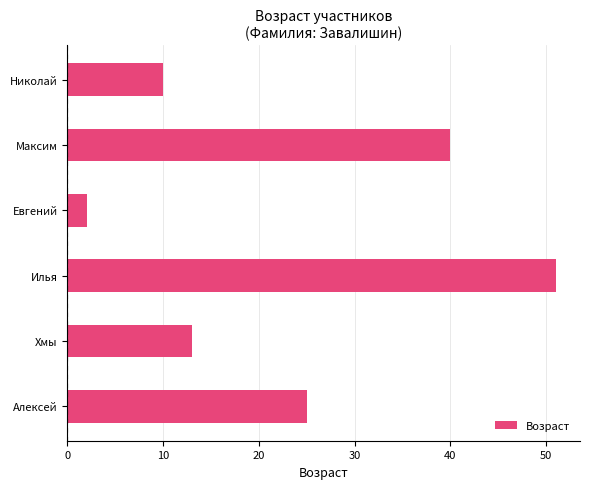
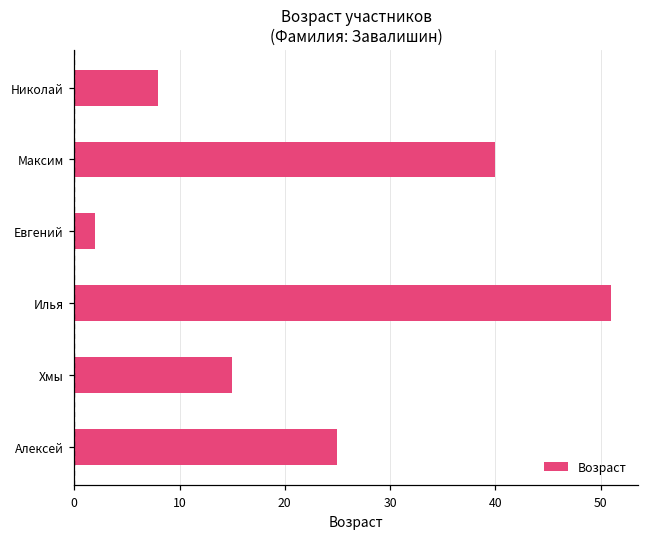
  {
-   "Николай": 10,
+   "Николай": 8,
    "Максим": 40,
    "Евгений": 2,
    "Илья": 51,
-   "Хмы": 13,
+   "Хмы": 15,
    "Алексей": 25
  }
